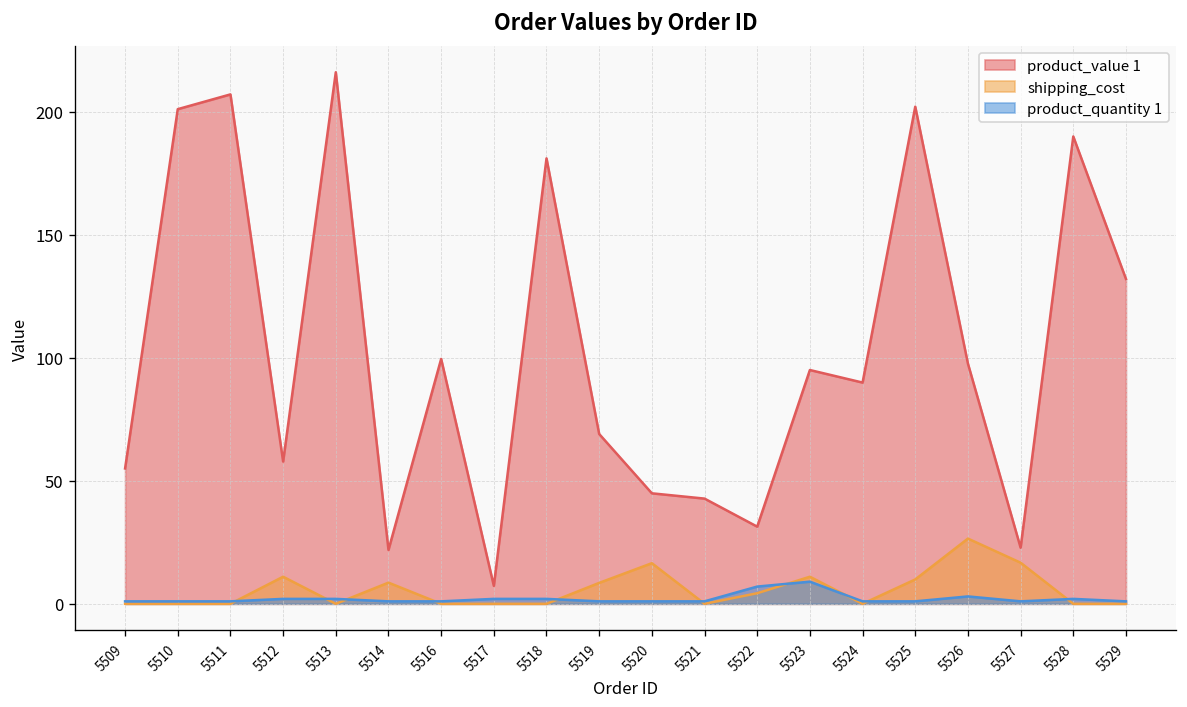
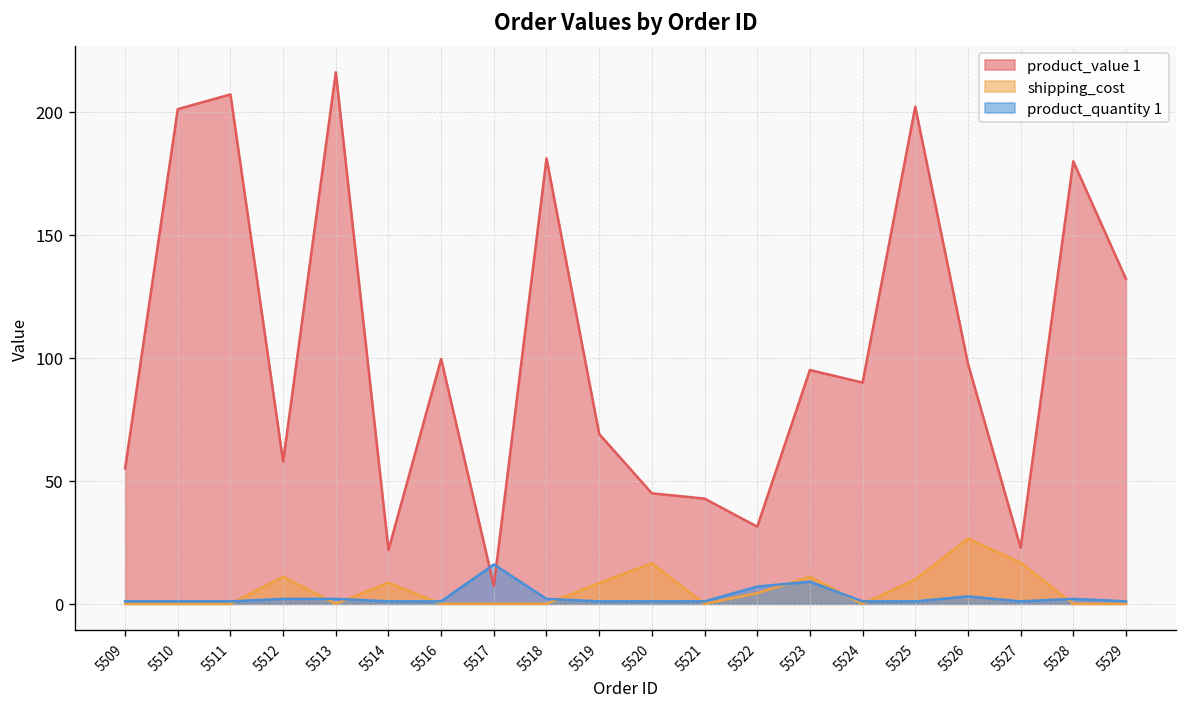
  {
    "product_value 1": {
      "5509": 55,
      "5510": 201,
      "5511": 207,
      "5512": 58,
      "5513": 216,
      "5514": 22,
      "5516": 100,
      "5517": 7,
      "5518": 181,
      "5519": 69,
      "5520": 45,
      "5521": 43,
      "5522": 31,
      "5523": 95,
      "5524": 90,
      "5525": 202,
      "5526": 98,
      "5527": 23,
-     "5528": 190,
+     "5528": 180,
      "5529": 132
    },
    "shipping_cost": {
      "5512": 11,
      "5513": 0,
      "5514": 9,
      "5517": 0,
      "5518": 0,
      "5519": 9,
      "5520": 17,
      "5522": 4,
      "5523": 11,
      "5525": 10,
      "5526": 27,
      "5527": 17,
      "5528": 0
    },
    "product_quantity 1": {
      "5512": 2,
      "5513": 2,
      "5514": 1,
-     "5517": 2,
+     "5517": 16,
      "5518": 2,
      "5519": 1,
      "5520": 1,
      "5522": 7,
      "5523": 9,
      "5525": 1,
      "5526": 3,
      "5527": 1,
      "5528": 2
    }
  }
